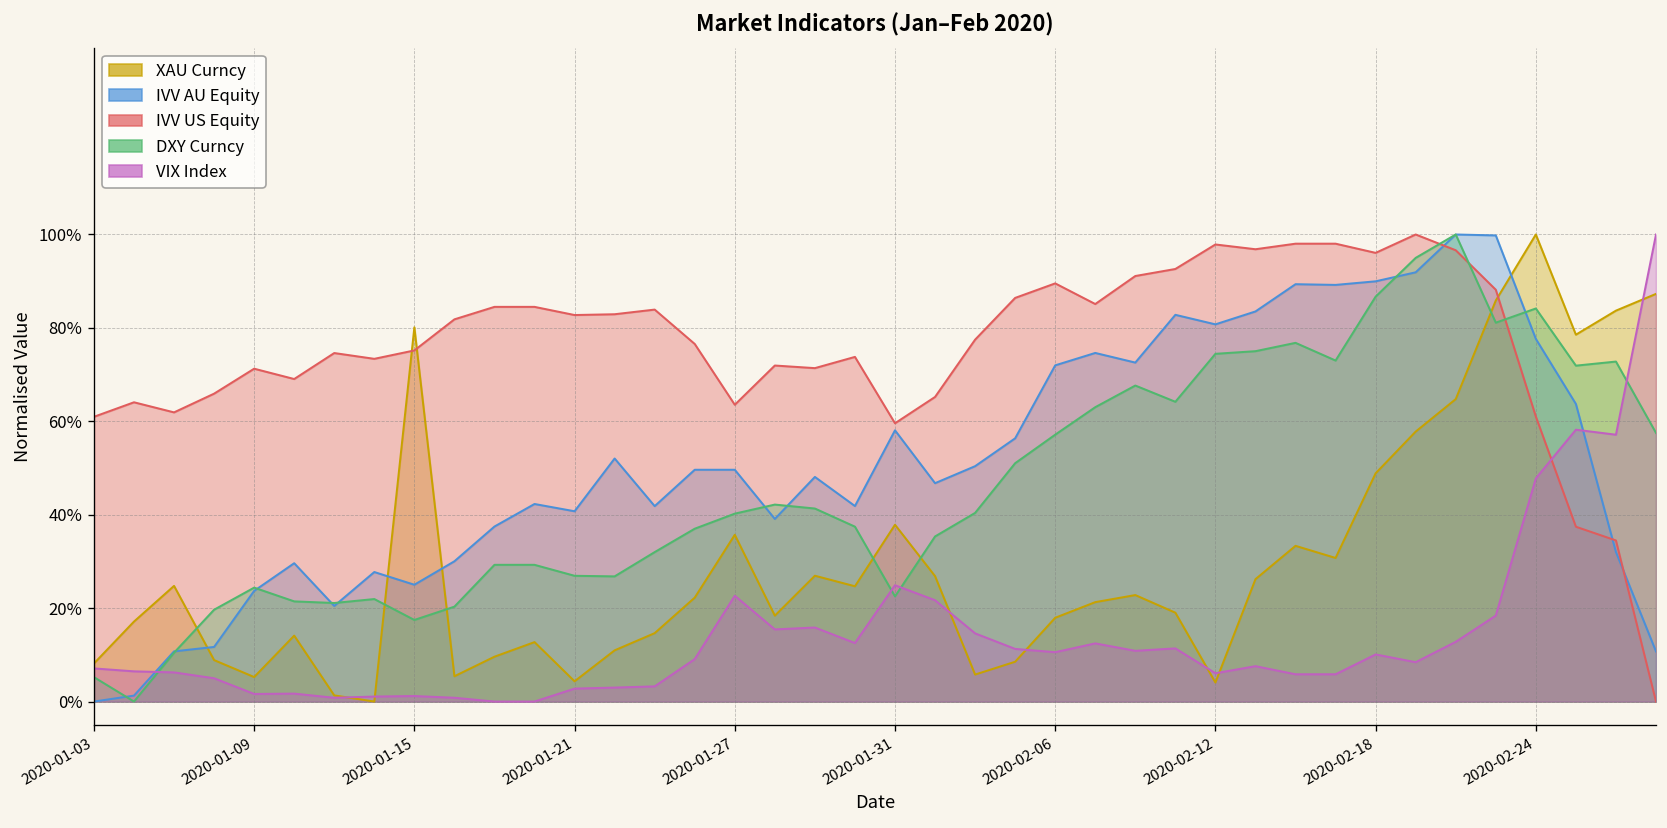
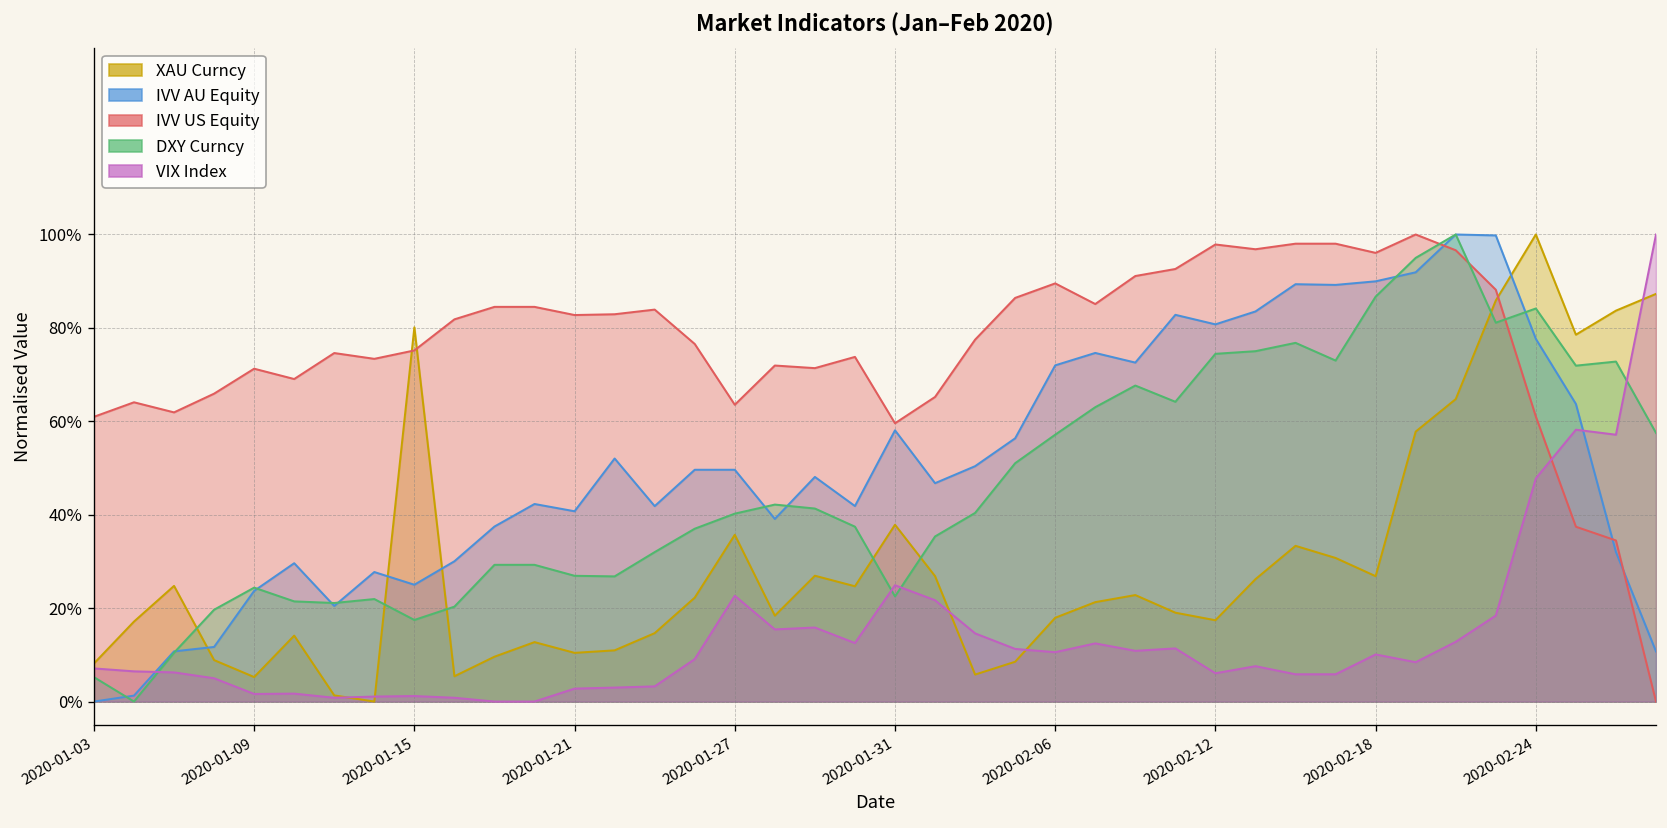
  {
    "XAU Curncy": {
      "2020-01-03": "8%",
      "2020-01-09": "5%",
      "2020-01-15": "80%",
-     "2020-01-21": "4%",
+     "2020-01-21": "10%",
      "2020-01-27": "36%",
      "2020-01-31": "38%",
      "2020-02-06": "18%",
-     "2020-02-12": "4%",
-     "2020-02-18": "49%",
+     "2020-02-12": "17%",
+     "2020-02-18": "27%",
      "2020-02-24": "100%"
    }
  }
